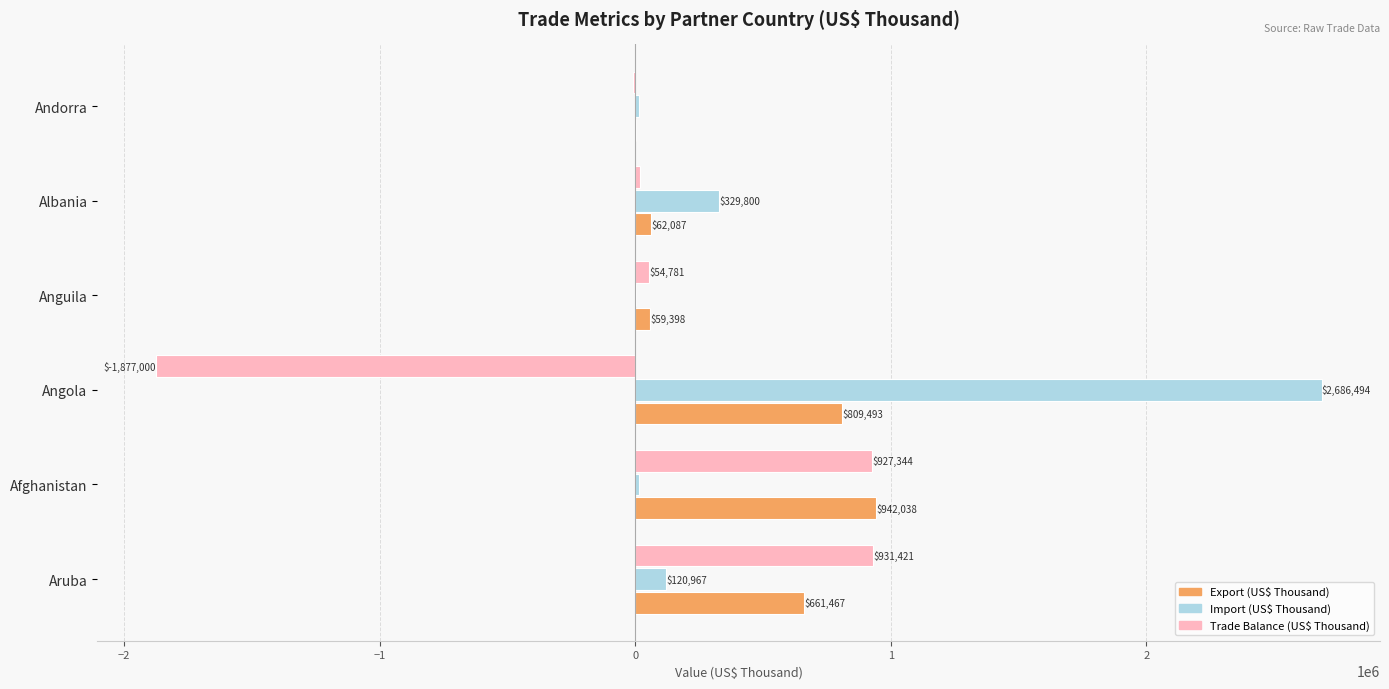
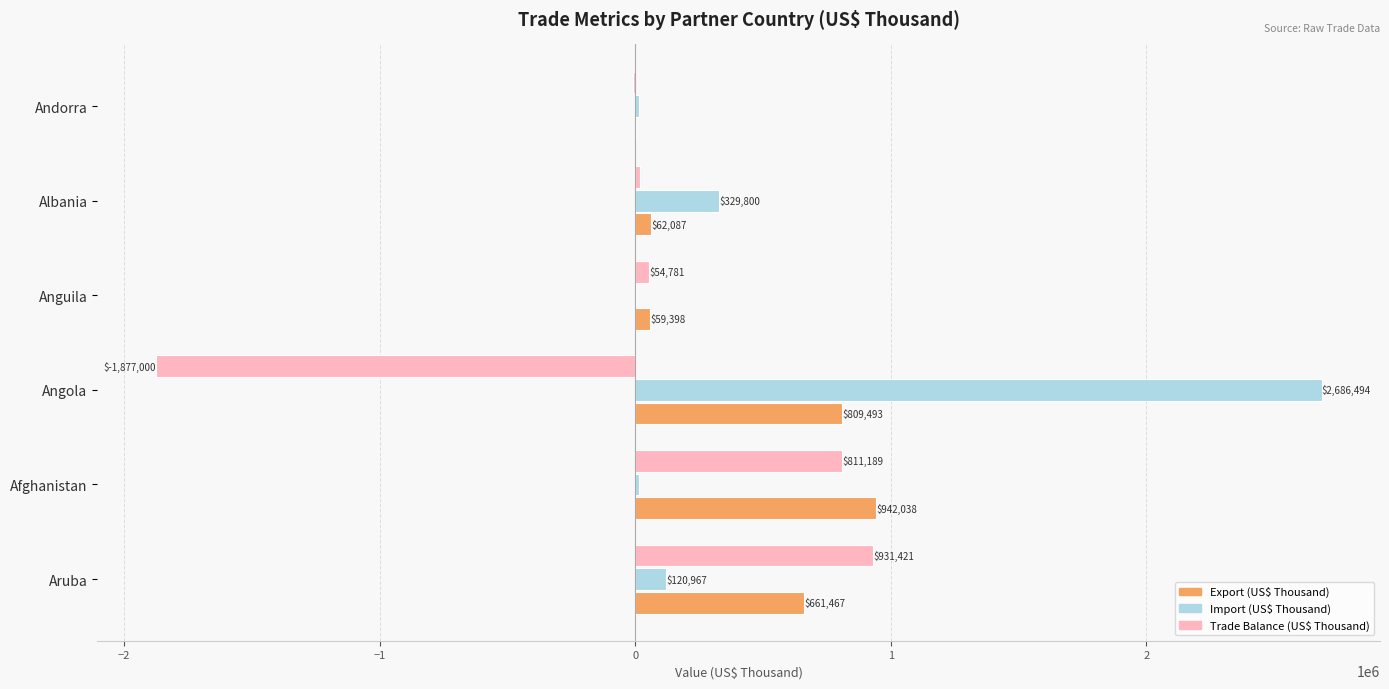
  {
    "Export (US$ Thousand)": {
      "Albania": "$62,087",
      "Anguila": "$59,398",
      "Angola": "$809,493",
      "Afghanistan": "$942,038",
      "Aruba": "$661,467"
    },
    "Import (US$ Thousand)": {
      "Albania": "$329,800",
      "Angola": "$2,686,494",
      "Aruba": "$120,967"
    },
    "Trade Balance (US$ Thousand)": {
      "Anguila": "$54,781",
      "Angola": "$-1,877,000",
-     "Afghanistan": "$927,344",
+     "Afghanistan": "$811,189",
      "Aruba": "$931,421"
    }
  }
